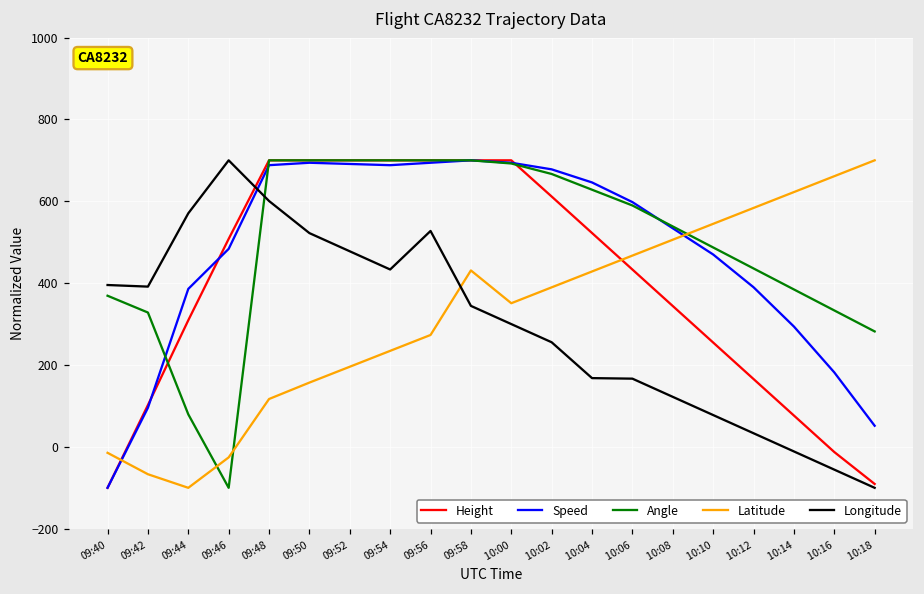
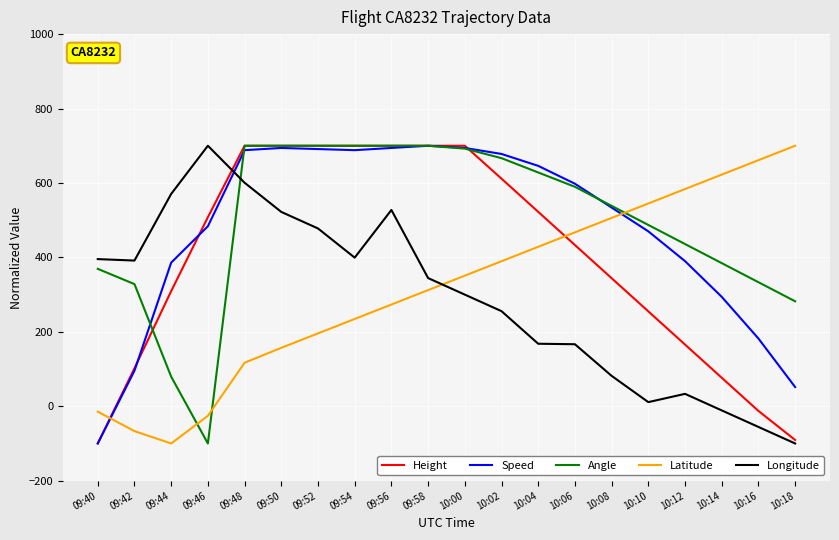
  {
    "Height": {
      "09:44": 310,
      "09:46": 510,
      "10:02": 610,
      "10:04": 520,
      "10:06": 430,
      "10:08": 340,
      "10:10": 250,
      "10:12": 170,
      "10:14": 80,
      "10:16": -10,
      "10:18": -90
    },
    "Speed": {
      "09:44": 390,
      "09:46": 480,
      "09:48": 690,
      "09:52": 690,
      "09:54": 690,
      "10:02": 680,
      "10:04": 650,
      "10:06": 600,
      "10:10": 470,
      "10:12": 390,
      "10:14": 290,
      "10:16": 180,
      "10:18": 50
    },
    "Angle": {
      "09:40": 370,
      "09:42": 330,
      "09:44": 80,
      "09:46": -100,
      "10:02": 670,
      "10:04": 630,
      "10:06": 590,
      "10:10": 490,
      "10:12": 440,
      "10:14": 380,
      "10:16": 330,
      "10:18": 280
    },
    "Latitude": {
      "09:40": -10,
      "09:42": -70,
      "09:44": -100,
      "09:46": -30,
      "09:48": 120,
      "09:50": 160,
      "09:52": 200,
      "09:54": 230,
      "09:56": 270,
-     "09:58": 430,
+     "09:58": 310,
      "10:00": 350,
      "10:02": 390,
      "10:04": 430,
      "10:06": 470,
      "10:08": 510,
      "10:10": 540,
      "10:12": 580,
      "10:14": 620,
      "10:16": 660,
      "10:18": 700
    },
    "Longitude": {
      "09:40": 400,
      "09:42": 390,
      "09:44": 570,
      "09:46": 700,
      "09:48": 600,
      "09:50": 520,
      "09:52": 480,
-     "09:54": 430,
+     "09:54": 400,
      "09:56": 530,
      "09:58": 340,
      "10:00": 300,
      "10:02": 260,
      "10:04": 170,
      "10:06": 170,
-     "10:08": 120,
-     "10:10": 80,
+     "10:08": 80,
+     "10:10": 10,
      "10:12": 30,
      "10:14": -10,
      "10:16": -60,
      "10:18": -100
    }
  }
